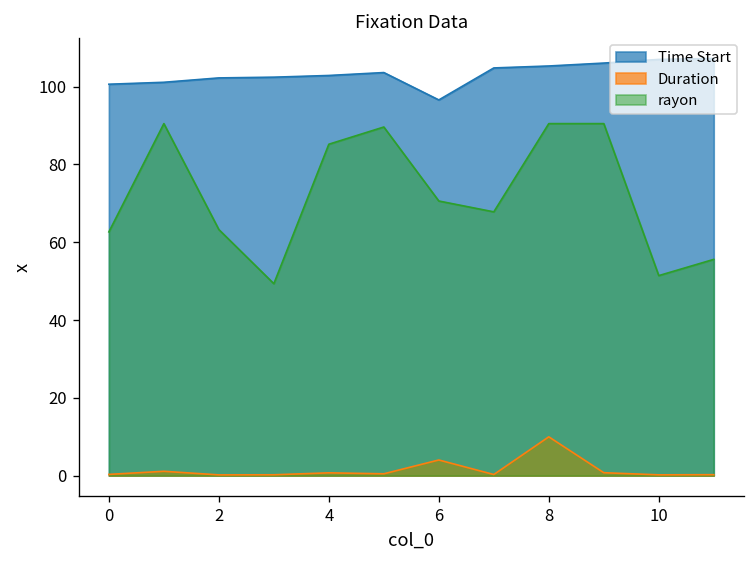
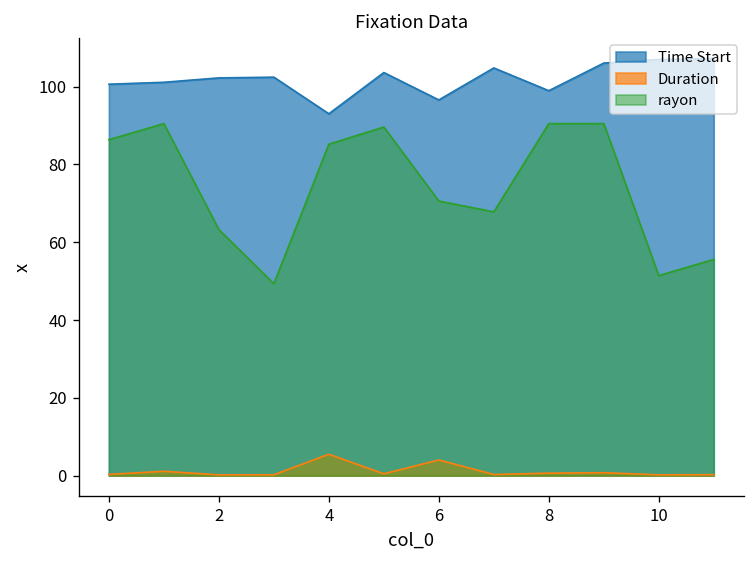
  {
    "Time Start": {
      "0": 101,
      "2": 102,
-     "4": 103,
+     "4": 93,
      "6": 97,
-     "8": 105
+     "8": 99
    },
    "Duration": {
      "0": 0,
      "2": 0,
-     "4": 1,
+     "4": 5,
      "6": 4,
-     "8": 10,
+     "8": 1,
      "10": 0
    },
    "rayon": {
-     "0": 63,
+     "0": 86,
      "2": 63,
      "4": 85,
      "6": 71,
      "8": 91,
      "10": 51
    }
  }
